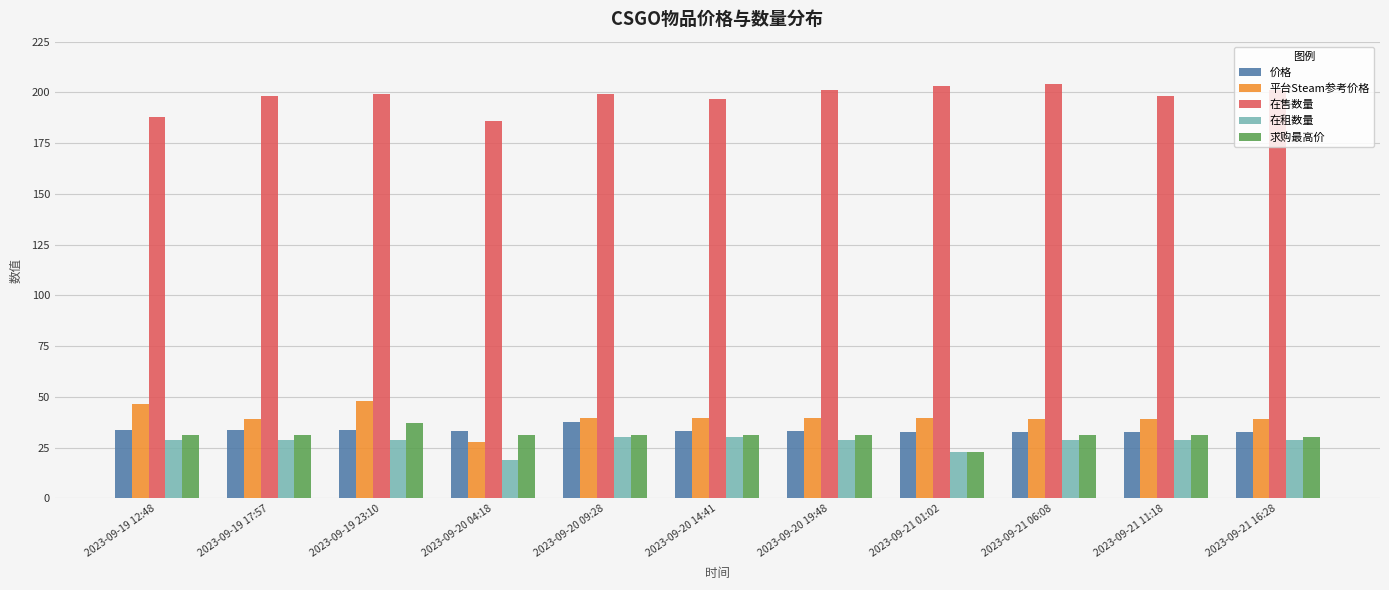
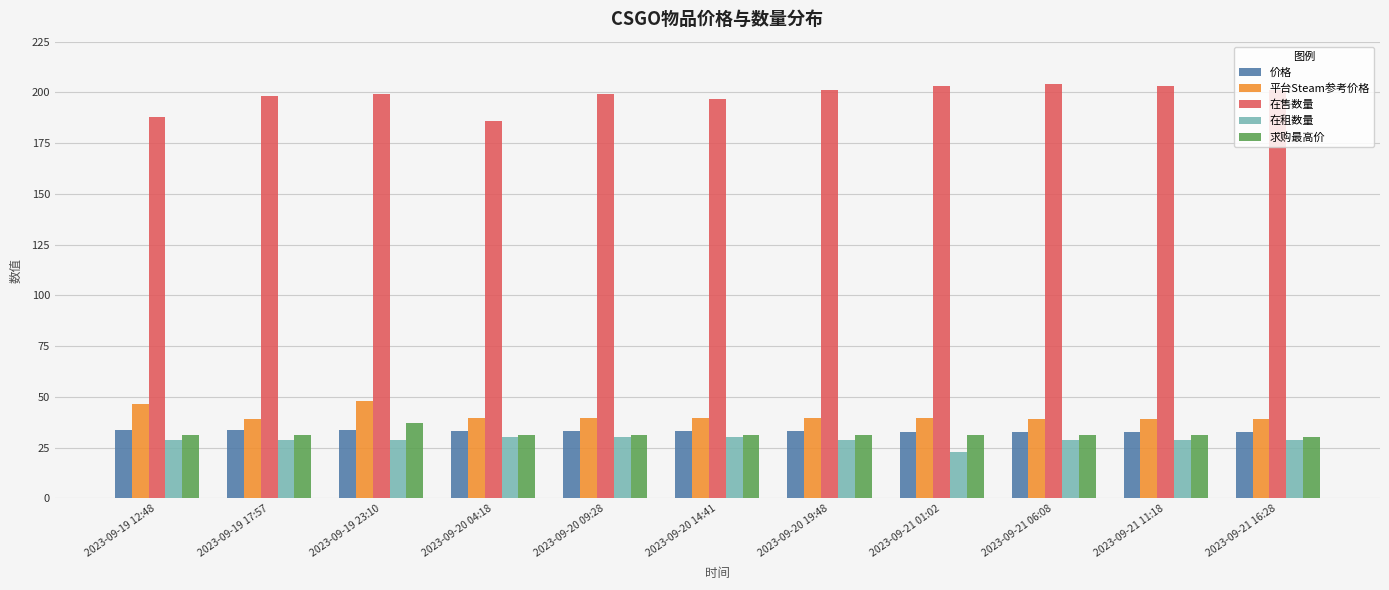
  {
    "价格": {
      "2023-09-19 12:48": 34,
      "2023-09-19 17:57": 34,
      "2023-09-19 23:10": 34,
      "2023-09-20 04:18": 33,
-     "2023-09-20 09:28": 38,
+     "2023-09-20 09:28": 33,
      "2023-09-20 14:41": 33,
      "2023-09-20 19:48": 33,
      "2023-09-21 01:02": 33,
      "2023-09-21 06:08": 33,
      "2023-09-21 11:18": 33,
      "2023-09-21 16:28": 33
    },
    "平台Steam参考价格": {
      "2023-09-19 12:48": 47,
      "2023-09-19 17:57": 39,
      "2023-09-19 23:10": 48,
-     "2023-09-20 04:18": 28,
+     "2023-09-20 04:18": 40,
      "2023-09-20 09:28": 40,
      "2023-09-20 14:41": 40,
      "2023-09-20 19:48": 40,
      "2023-09-21 01:02": 40,
      "2023-09-21 06:08": 39,
      "2023-09-21 11:18": 39,
      "2023-09-21 16:28": 39
    },
    "在售数量": {
      "2023-09-19 12:48": 188,
      "2023-09-19 17:57": 198,
      "2023-09-19 23:10": 199,
      "2023-09-20 04:18": 186,
      "2023-09-20 09:28": 199,
      "2023-09-20 14:41": 197,
      "2023-09-20 19:48": 201,
      "2023-09-21 01:02": 203,
      "2023-09-21 06:08": 204,
-     "2023-09-21 11:18": 198
+     "2023-09-21 11:18": 203
    },
    "在租数量": {
      "2023-09-19 12:48": 29,
      "2023-09-19 17:57": 29,
      "2023-09-19 23:10": 29,
-     "2023-09-20 04:18": 19,
+     "2023-09-20 04:18": 30,
      "2023-09-20 09:28": 30,
      "2023-09-20 14:41": 30,
      "2023-09-20 19:48": 29,
      "2023-09-21 01:02": 23,
      "2023-09-21 06:08": 29,
      "2023-09-21 11:18": 29,
      "2023-09-21 16:28": 29
    },
    "求购最高价": {
      "2023-09-19 12:48": 31,
      "2023-09-19 17:57": 31,
      "2023-09-19 23:10": 37,
      "2023-09-20 04:18": 31,
      "2023-09-20 09:28": 31,
      "2023-09-20 14:41": 31,
      "2023-09-20 19:48": 31,
-     "2023-09-21 01:02": 23,
+     "2023-09-21 01:02": 31,
      "2023-09-21 06:08": 31,
      "2023-09-21 11:18": 31,
      "2023-09-21 16:28": 30
    }
  }
